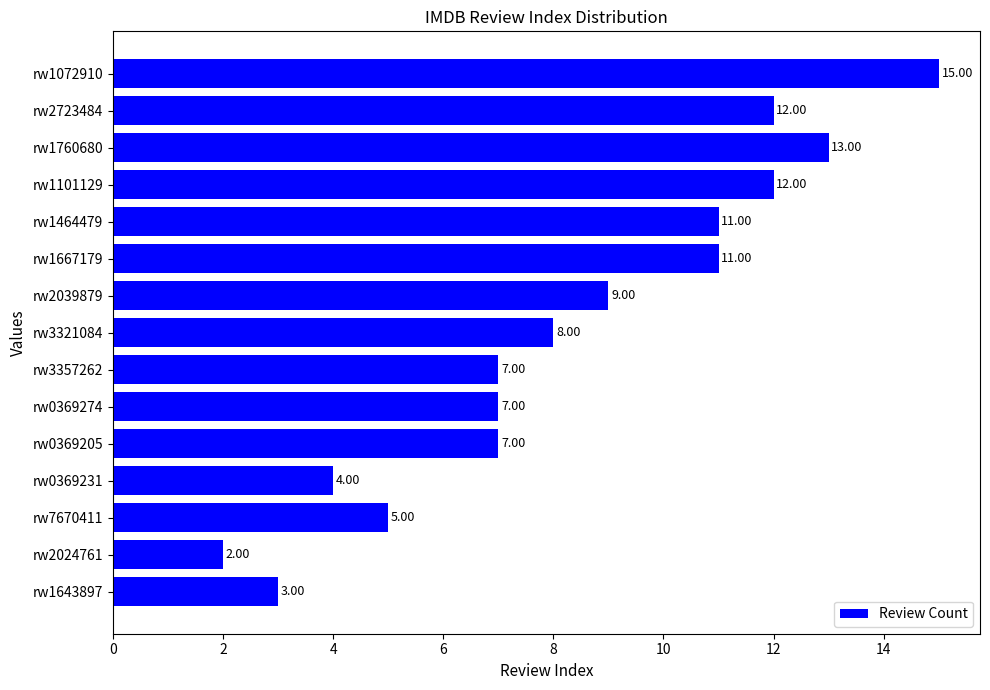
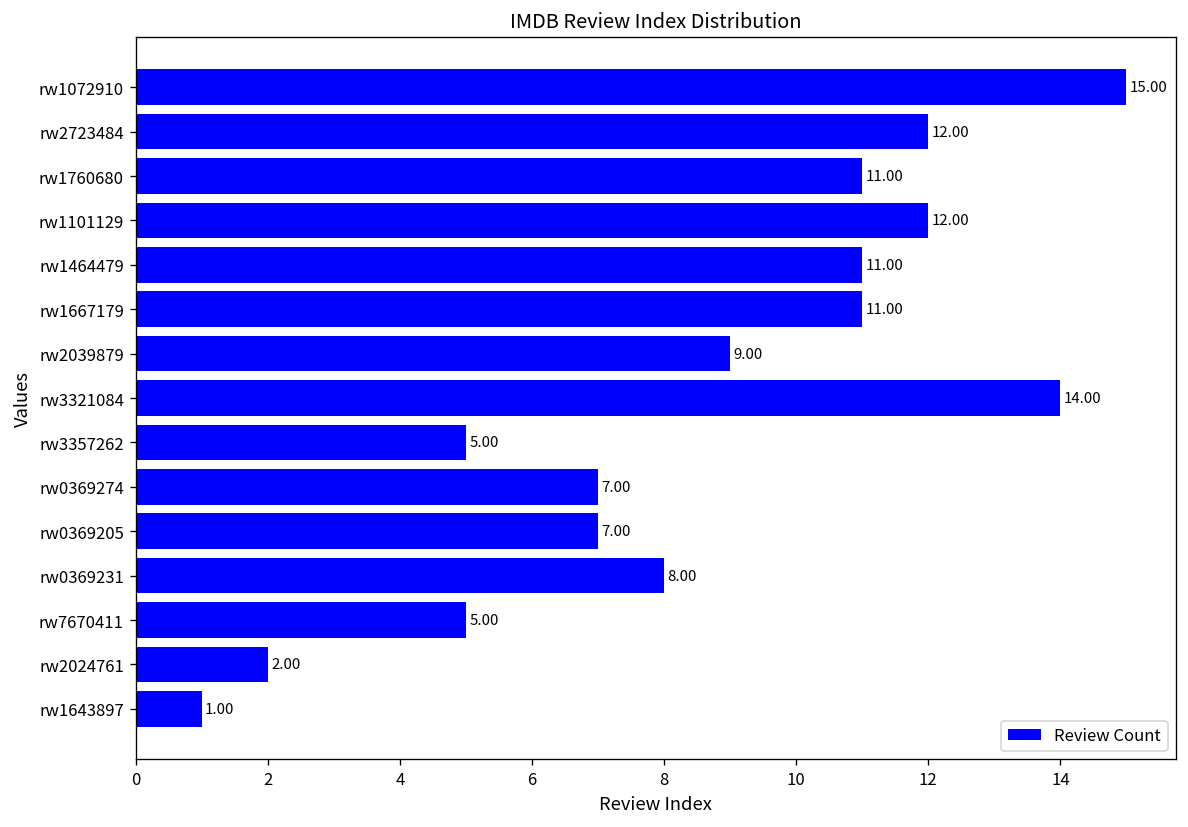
  {
    "rw1072910": 15.00,
    "rw2723484": 12.00,
-   "rw1760680": 13.00,
+   "rw1760680": 11.00,
    "rw1101129": 12.00,
    "rw1464479": 11.00,
    "rw1667179": 11.00,
    "rw2039879": 9.00,
-   "rw3321084": 8.00,
-   "rw3357262": 7.00,
+   "rw3321084": 14.00,
+   "rw3357262": 5.00,
    "rw0369274": 7.00,
    "rw0369205": 7.00,
-   "rw0369231": 4.00,
+   "rw0369231": 8.00,
    "rw7670411": 5.00,
    "rw2024761": 2.00,
-   "rw1643897": 3.00
+   "rw1643897": 1.00
  }
